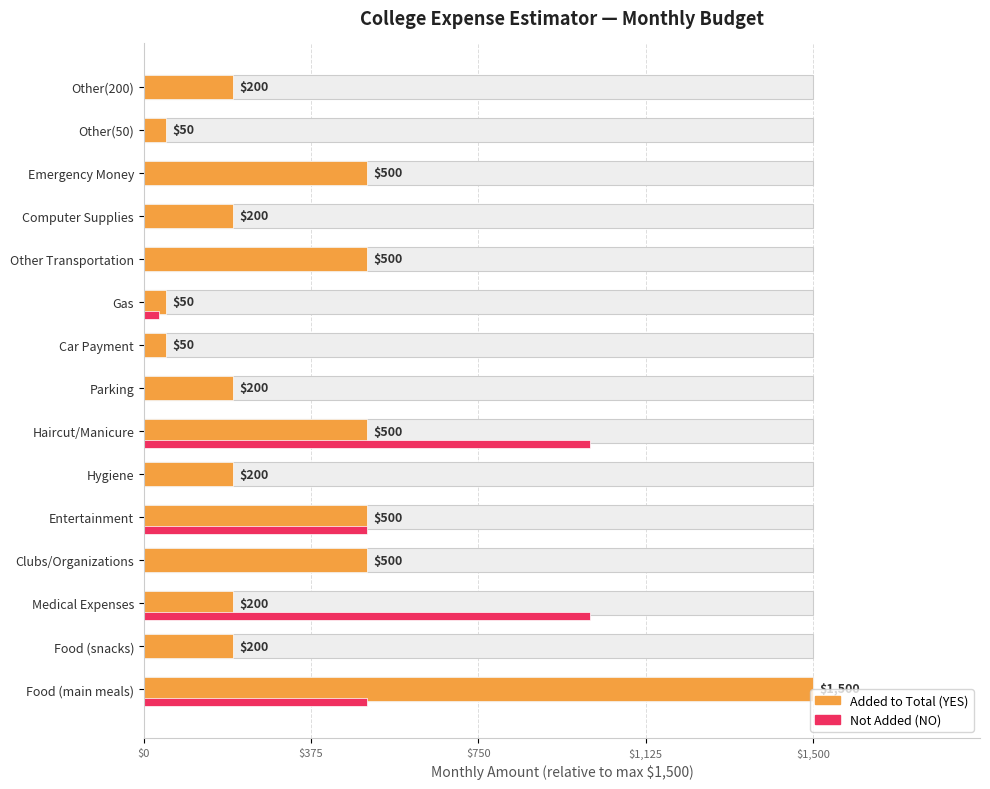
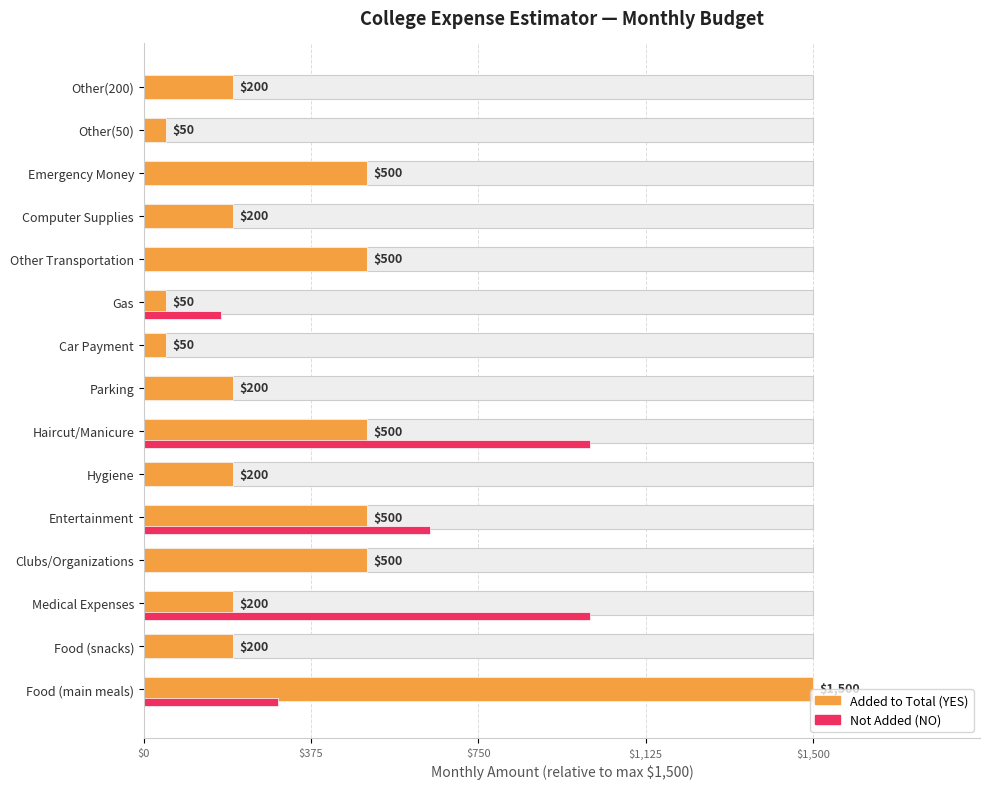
  {
    "Not Added (NO)": {
      "Other(200)": "$0",
      "Other(50)": "$0",
      "Emergency Money": "$0",
      "Computer Supplies": "$0",
      "Other Transportation": "$0",
-     "Gas": "$40",
+     "Gas": "$170",
      "Car Payment": "$0",
      "Parking": "$0",
      "Haircut/Manicure": "$1,000",
      "Hygiene": "$0",
-     "Entertainment": "$500",
+     "Entertainment": "$640",
      "Clubs/Organizations": "$0",
      "Medical Expenses": "$1,000",
      "Food (snacks)": "$0",
-     "Food (main meals)": "$500"
+     "Food (main meals)": "$300"
    }
  }
